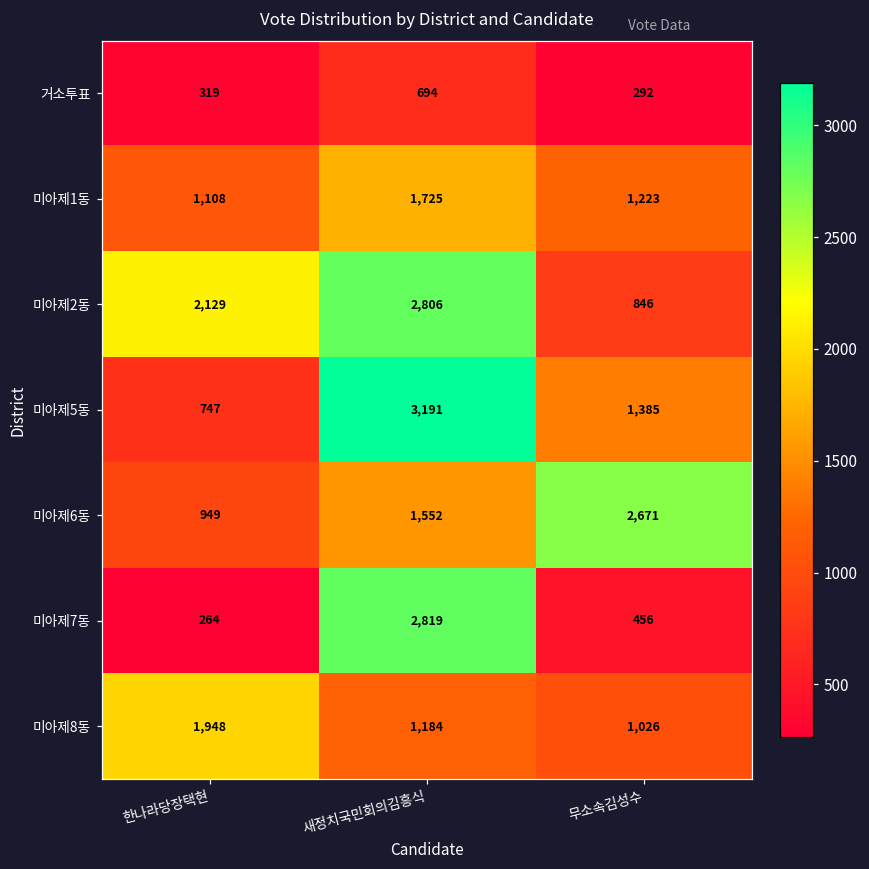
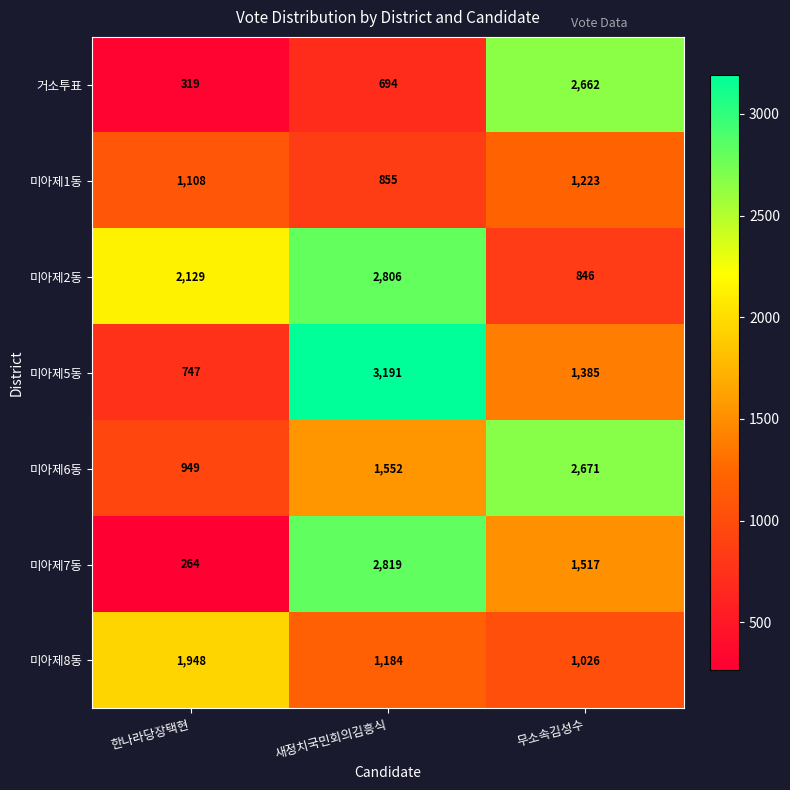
  {
    "거소투표": {
      "한나라당장택현": "319",
      "새정치국민회의김흥식": "694",
-     "무소속김성수": "292"
+     "무소속김성수": "2,662"
    },
    "미아제1동": {
      "한나라당장택현": "1,108",
-     "새정치국민회의김흥식": "1,725",
+     "새정치국민회의김흥식": "855",
      "무소속김성수": "1,223"
    },
    "미아제2동": {
      "한나라당장택현": "2,129",
      "새정치국민회의김흥식": "2,806",
      "무소속김성수": "846"
    },
    "미아제5동": {
      "한나라당장택현": "747",
      "새정치국민회의김흥식": "3,191",
      "무소속김성수": "1,385"
    },
    "미아제6동": {
      "한나라당장택현": "949",
      "새정치국민회의김흥식": "1,552",
      "무소속김성수": "2,671"
    },
    "미아제7동": {
      "한나라당장택현": "264",
      "새정치국민회의김흥식": "2,819",
-     "무소속김성수": "456"
+     "무소속김성수": "1,517"
    },
    "미아제8동": {
      "한나라당장택현": "1,948",
      "새정치국민회의김흥식": "1,184",
      "무소속김성수": "1,026"
    }
  }
